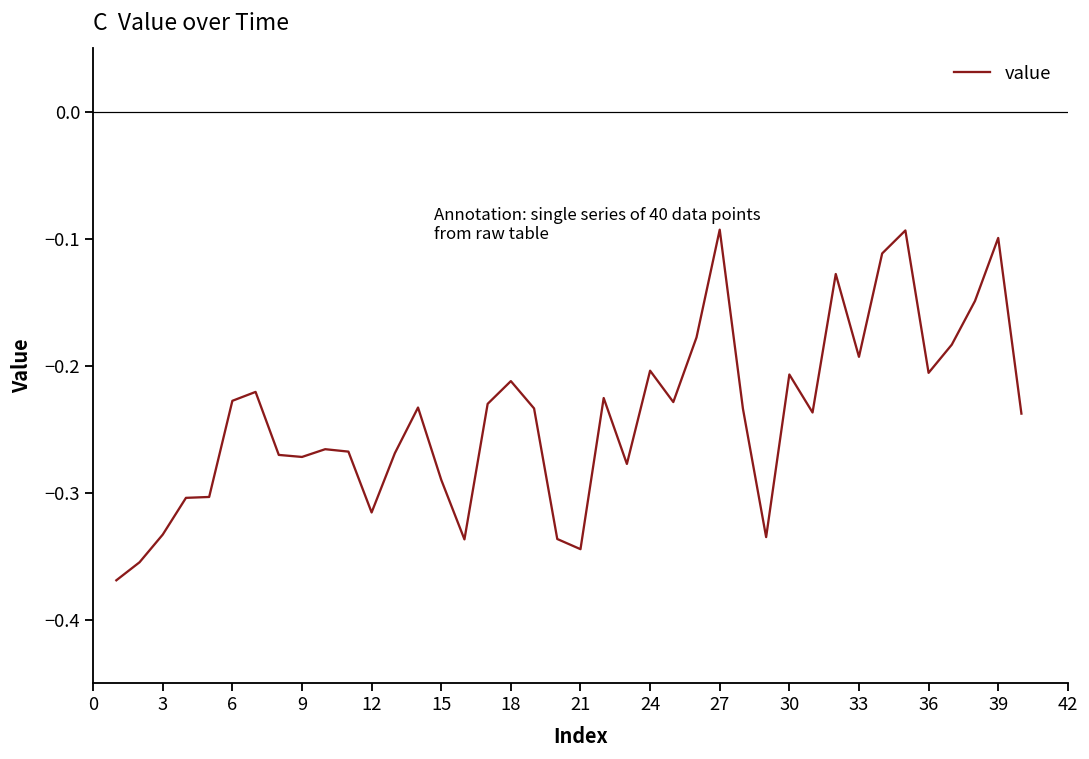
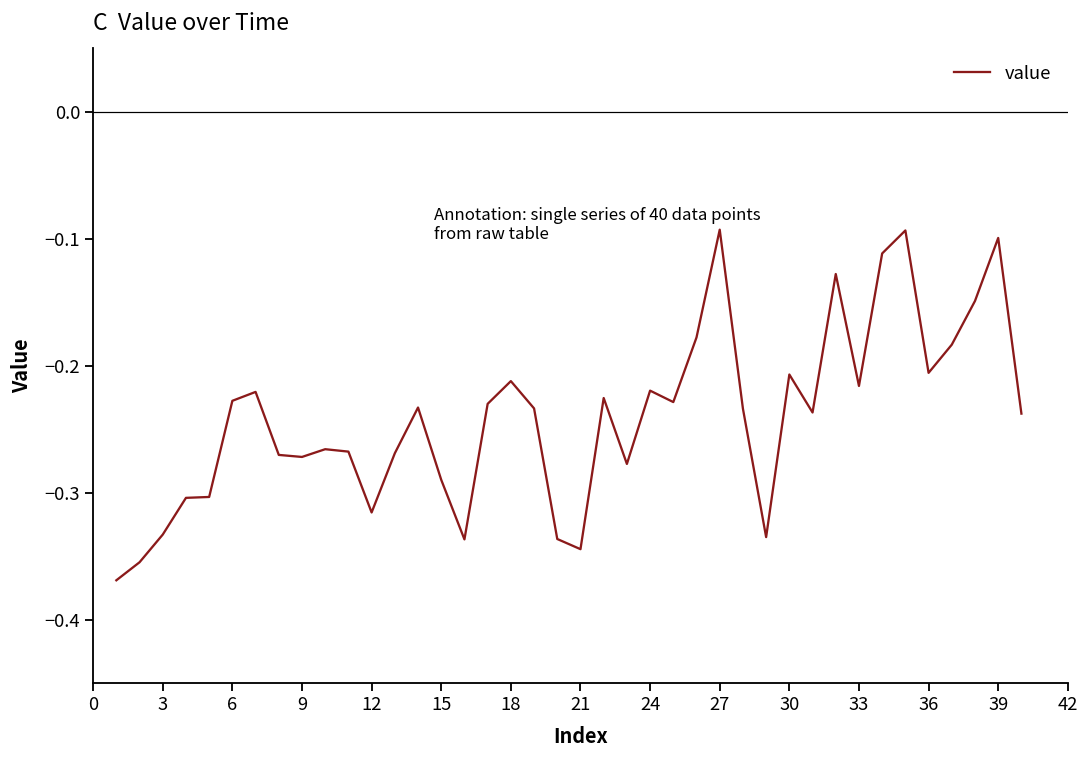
  {
    "3": -0.333,
    "6": -0.228,
    "9": -0.272,
    "12": -0.316,
    "15": -0.290,
    "18": -0.212,
    "21": -0.345,
-   "24": -0.204,
+   "24": -0.220,
    "30": -0.207,
-   "33": -0.193,
+   "33": -0.216,
    "36": -0.206,
    "39": -0.100
  }
